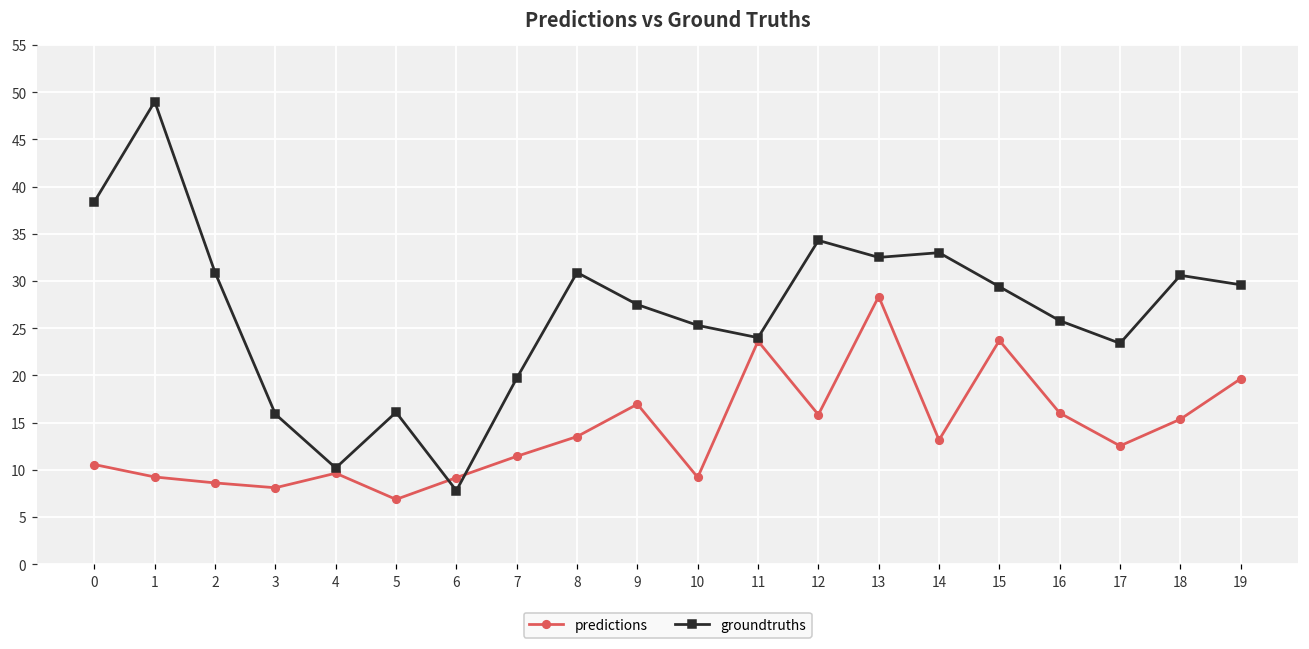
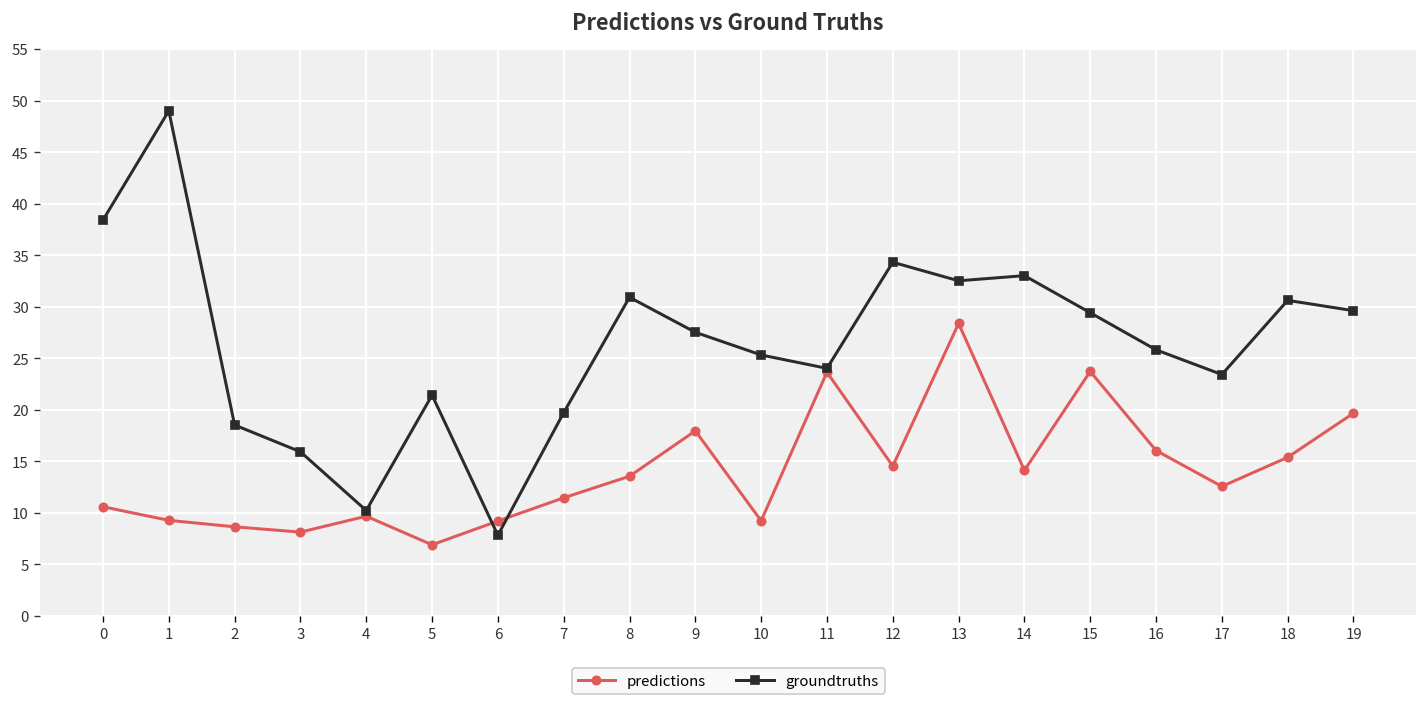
  {
    "predictions": {
      "0": 11,
      "1": 9,
      "2": 9,
      "3": 8,
      "4": 10,
      "5": 7,
      "6": 9,
      "7": 11,
      "8": 14,
-     "9": 17,
+     "9": 18,
      "10": 9,
      "11": 24,
-     "12": 16,
+     "12": 15,
      "13": 28,
-     "14": 13,
+     "14": 14,
      "15": 24,
      "16": 16,
      "17": 13,
      "18": 15,
      "19": 20
    },
    "groundtruths": {
      "0": 38,
      "1": 49,
-     "2": 31,
+     "2": 19,
      "3": 16,
      "4": 10,
-     "5": 16,
+     "5": 21,
      "6": 8,
      "7": 20,
      "8": 31,
      "9": 28,
      "10": 25,
      "11": 24,
      "12": 34,
      "13": 33,
      "14": 33,
      "15": 29,
      "16": 26,
      "17": 23,
      "18": 31,
      "19": 30
    }
  }
